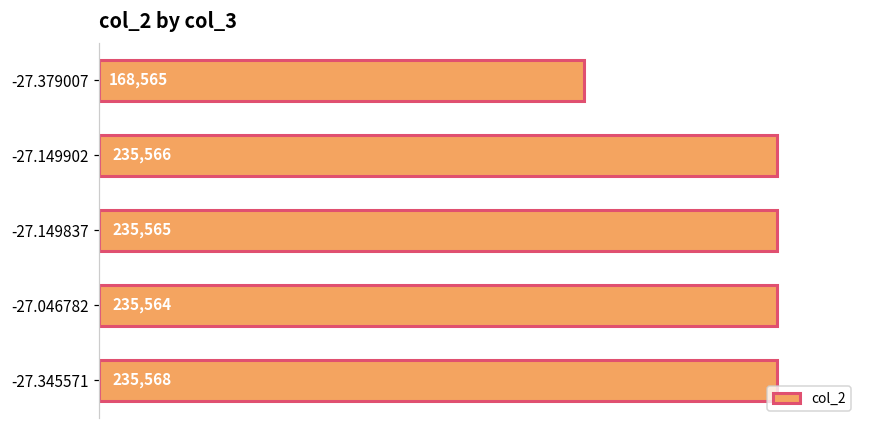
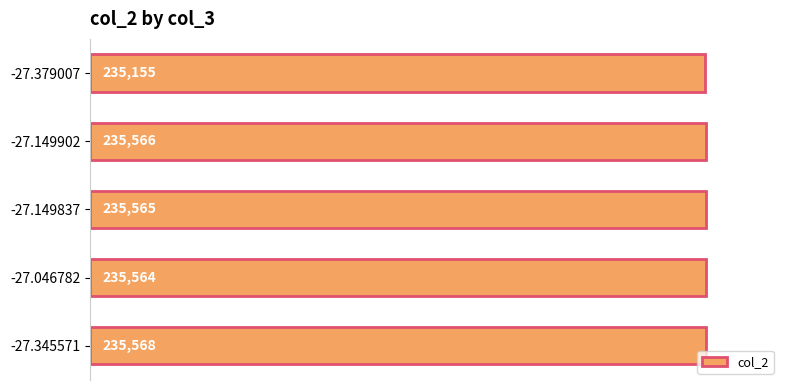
  {
-   "-27.379007": "168,565",
+   "-27.379007": "235,155",
    "-27.149902": "235,566",
    "-27.149837": "235,565",
    "-27.046782": "235,564",
    "-27.345571": "235,568"
  }
